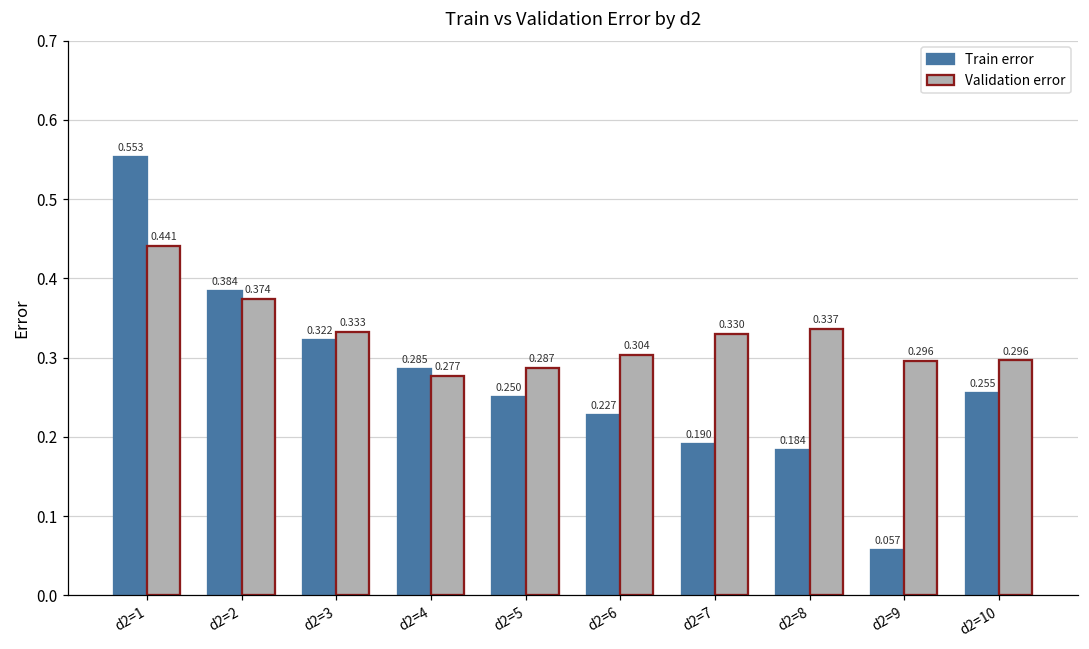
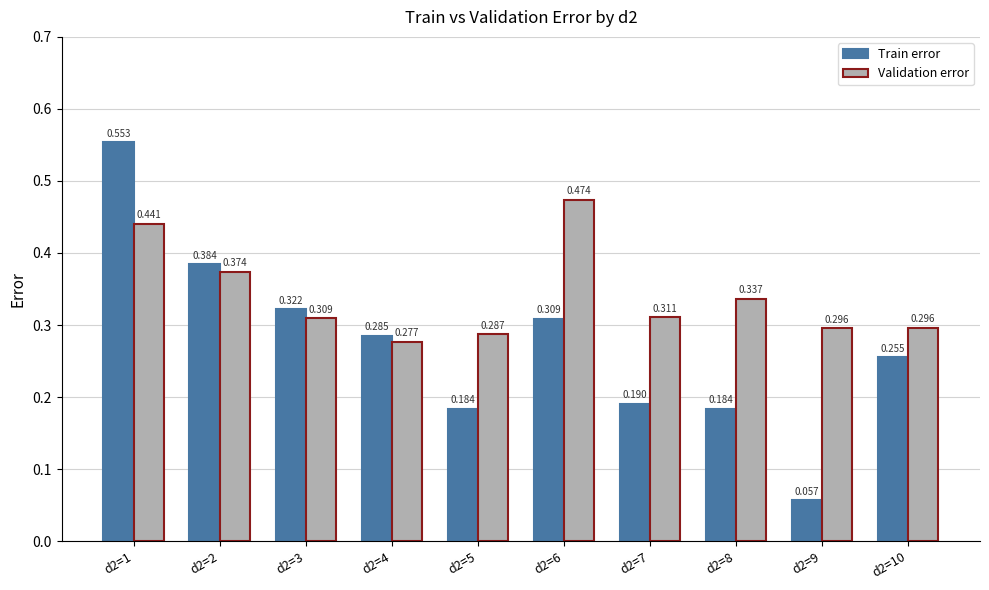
  {
    "Train error": {
      "d2=1": 0.553,
      "d2=2": 0.384,
      "d2=3": 0.322,
      "d2=4": 0.285,
-     "d2=5": 0.250,
-     "d2=6": 0.227,
+     "d2=5": 0.184,
+     "d2=6": 0.309,
      "d2=7": 0.190,
      "d2=8": 0.184,
      "d2=9": 0.057,
      "d2=10": 0.255
    },
    "Validation error": {
      "d2=1": 0.441,
      "d2=2": 0.374,
-     "d2=3": 0.333,
+     "d2=3": 0.309,
      "d2=4": 0.277,
      "d2=5": 0.287,
-     "d2=6": 0.304,
-     "d2=7": 0.330,
+     "d2=6": 0.474,
+     "d2=7": 0.311,
      "d2=8": 0.337,
      "d2=9": 0.296,
      "d2=10": 0.296
    }
  }
